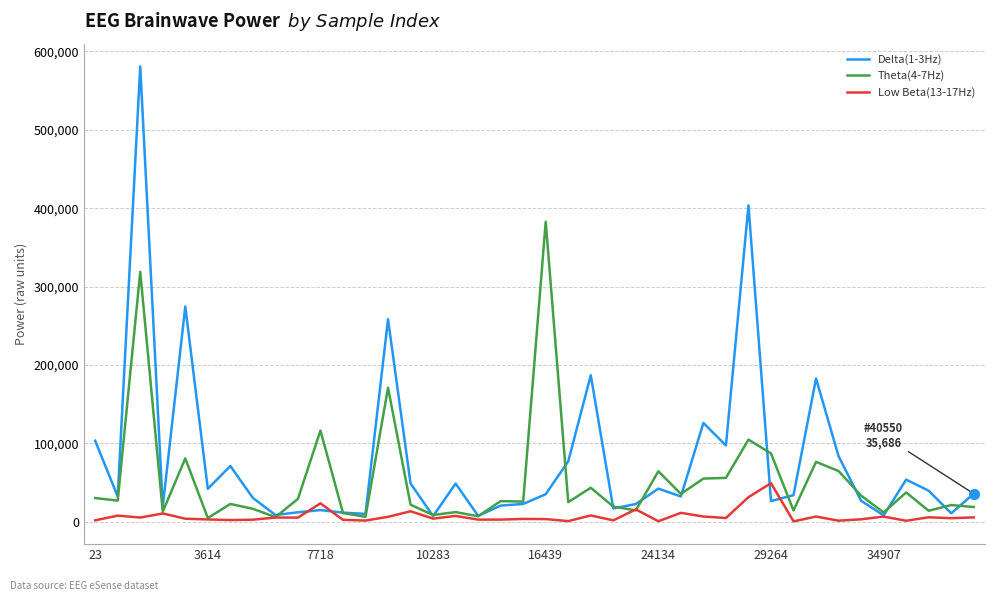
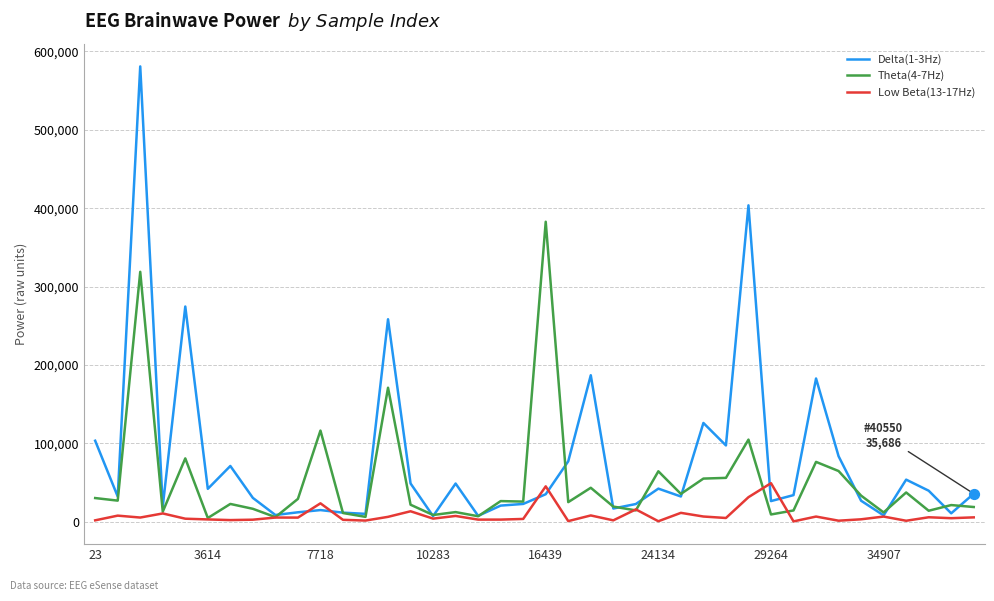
  {
    "Theta(4-7Hz)": {
      "23": "30,000",
      "7718": "120,000",
      "16439": "380,000",
      "24134": "60,000",
-     "29264": "90,000",
+     "29264": "10,000",
      "34907": "10,000"
    },
    "Low Beta(13-17Hz)": {
      "23": "0",
      "7718": "20,000",
-     "16439": "0",
+     "16439": "50,000",
      "24134": "0",
      "29264": "50,000"
    }
  }
